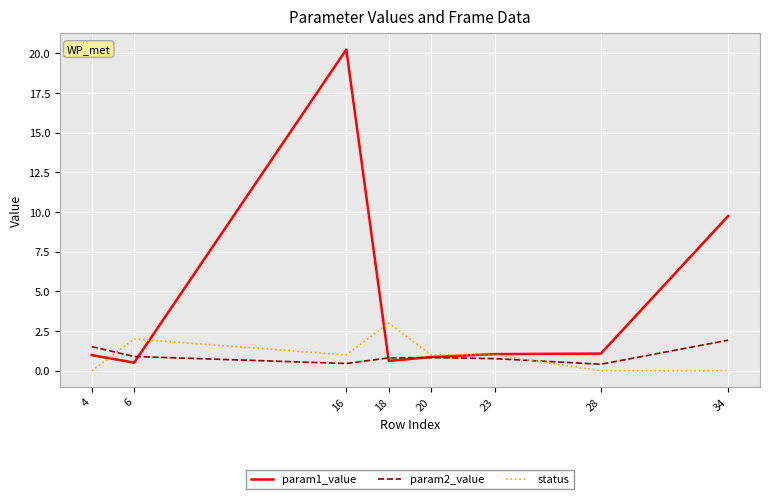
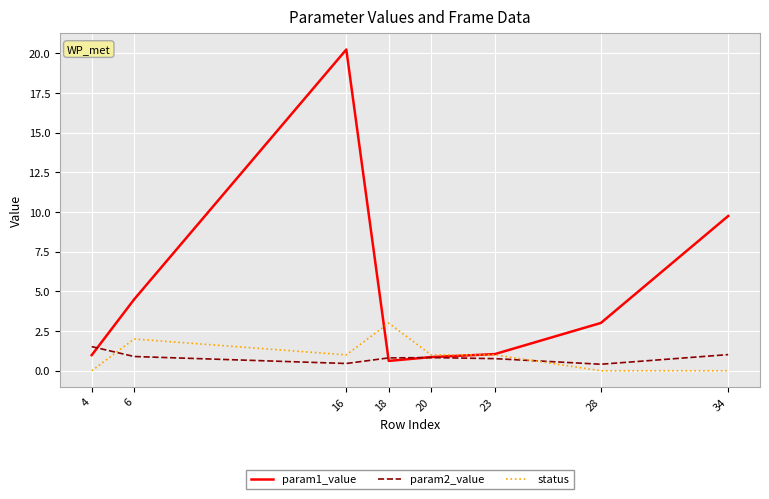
  {
    "param1_value": {
      "4": 1.0,
-     "6": 0.5,
+     "6": 4.5,
      "16": 20.2,
      "18": 0.6,
-     "28": 1.1,
+     "28": 3.0,
      "34": 9.7
    },
    "param2_value": {
      "4": 1.5,
      "6": 0.9,
      "16": 0.5,
      "18": 0.8,
      "23": 0.8,
      "28": 0.4,
-     "34": 1.9
+     "34": 1.0
    },
    "status": {
      "4": 0.0,
      "6": 2.0,
      "16": 1.0,
      "18": 3.0,
      "28": 0.0,
      "34": 0.0
    }
  }
